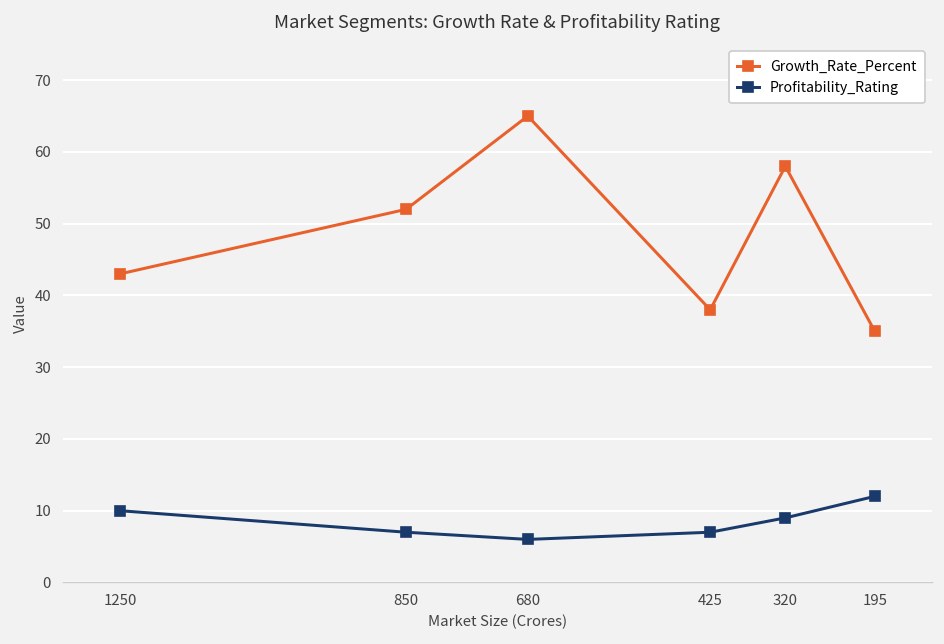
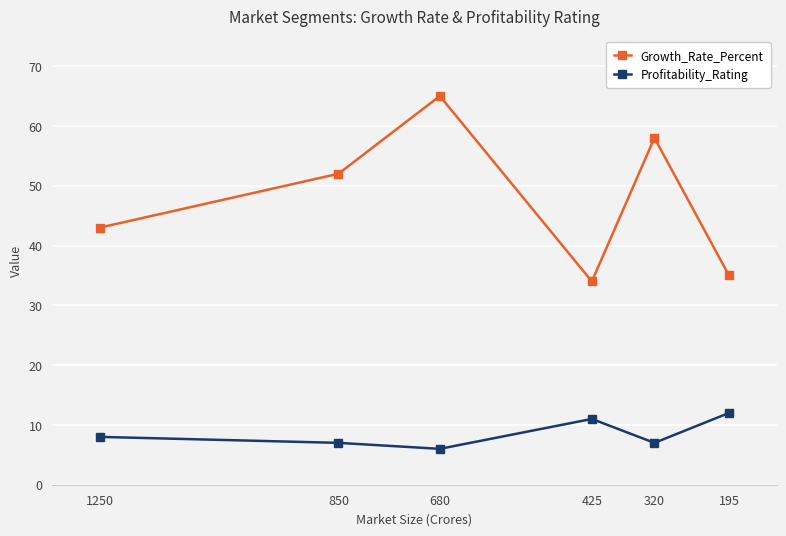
  {
    "Growth_Rate_Percent": {
      "1250": 43,
      "850": 52,
      "680": 65,
-     "425": 38,
+     "425": 34,
      "320": 58,
      "195": 35
    },
    "Profitability_Rating": {
-     "1250": 10,
+     "1250": 8,
      "850": 7,
      "680": 6,
-     "425": 7,
-     "320": 9,
+     "425": 11,
+     "320": 7,
      "195": 12
    }
  }
